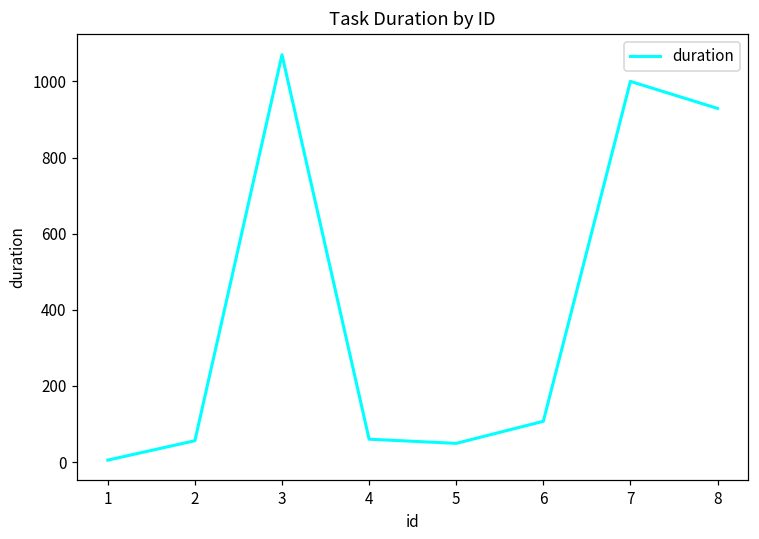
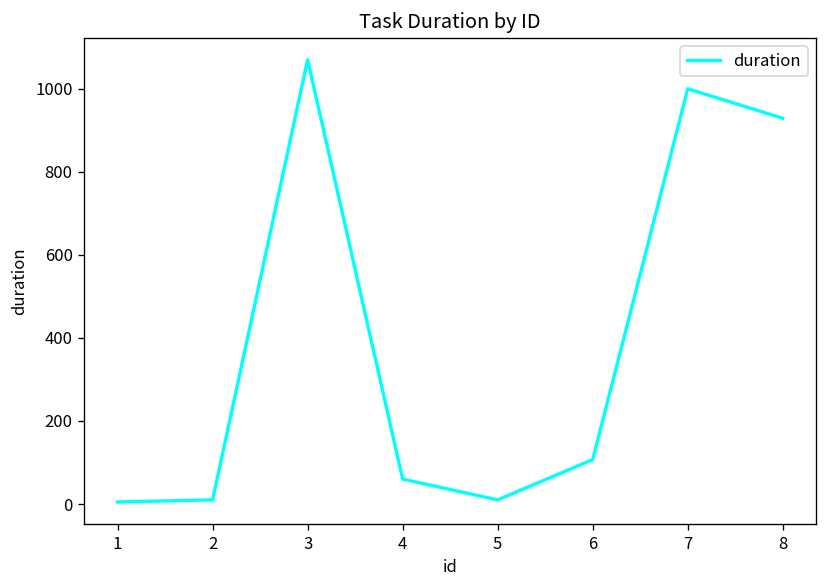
  {
    "1": 10,
-   "2": 60,
+   "2": 10,
    "3": 1070,
    "4": 60,
-   "5": 50,
+   "5": 10,
    "6": 110,
    "7": 1000,
    "8": 930
  }
